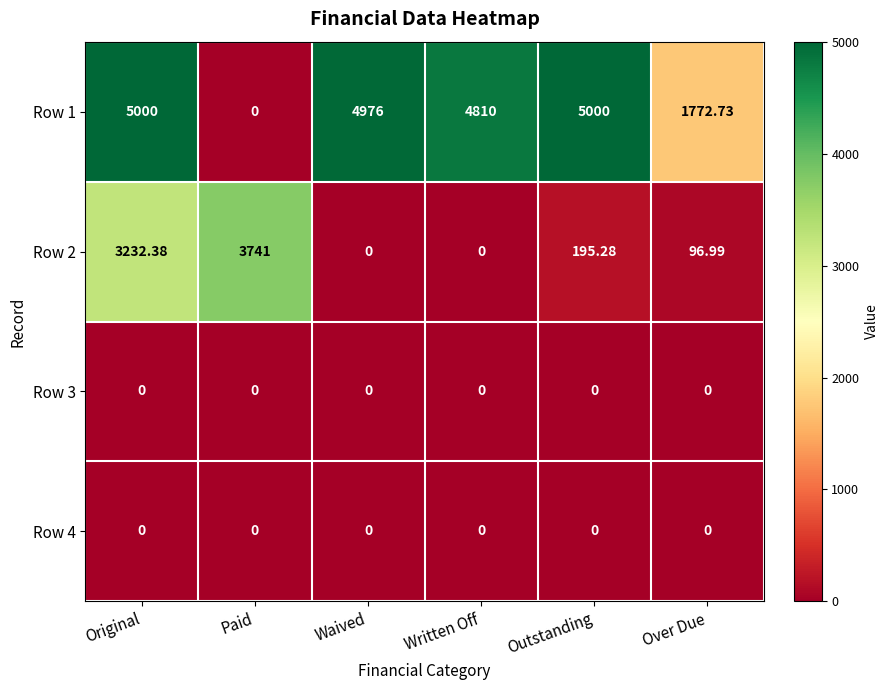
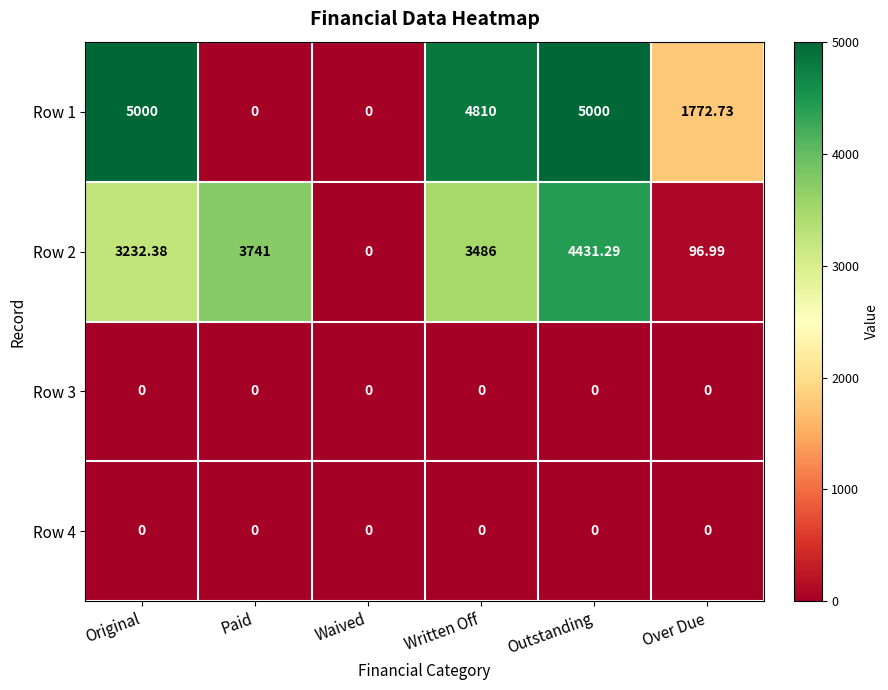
  {
    "Row 1": {
      "Original": 5000,
      "Paid": 0,
-     "Waived": 4976,
+     "Waived": 0,
      "Written Off": 4810,
      "Outstanding": 5000,
      "Over Due": 1772.73
    },
    "Row 2": {
      "Original": 3232.38,
      "Paid": 3741,
      "Waived": 0,
-     "Written Off": 0,
-     "Outstanding": 195.28,
+     "Written Off": 3486,
+     "Outstanding": 4431.29,
      "Over Due": 96.99
    },
    "Row 3": {
      "Original": 0,
      "Paid": 0,
      "Waived": 0,
      "Written Off": 0,
      "Outstanding": 0,
      "Over Due": 0
    },
    "Row 4": {
      "Original": 0,
      "Paid": 0,
      "Waived": 0,
      "Written Off": 0,
      "Outstanding": 0,
      "Over Due": 0
    }
  }
